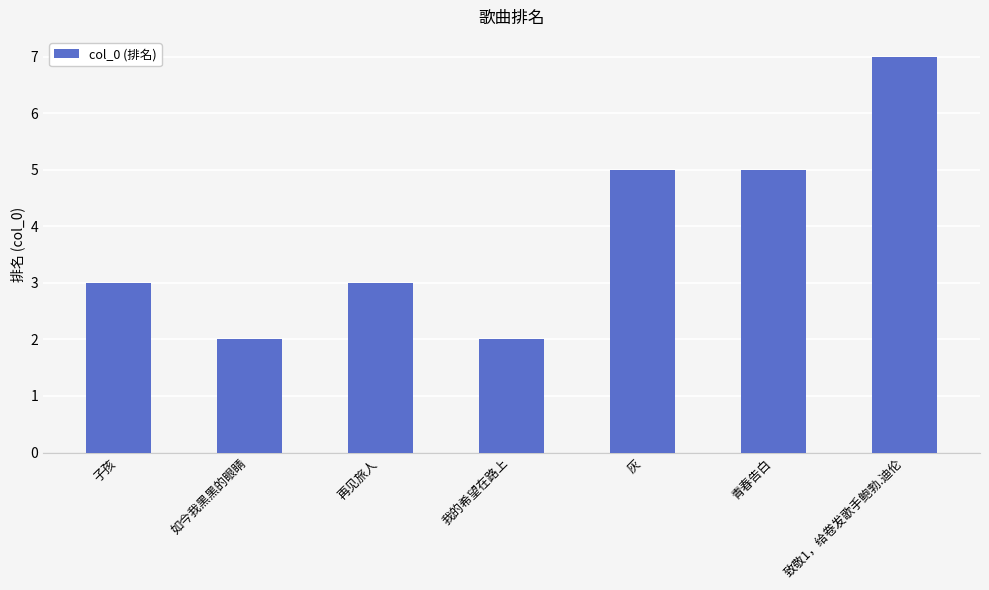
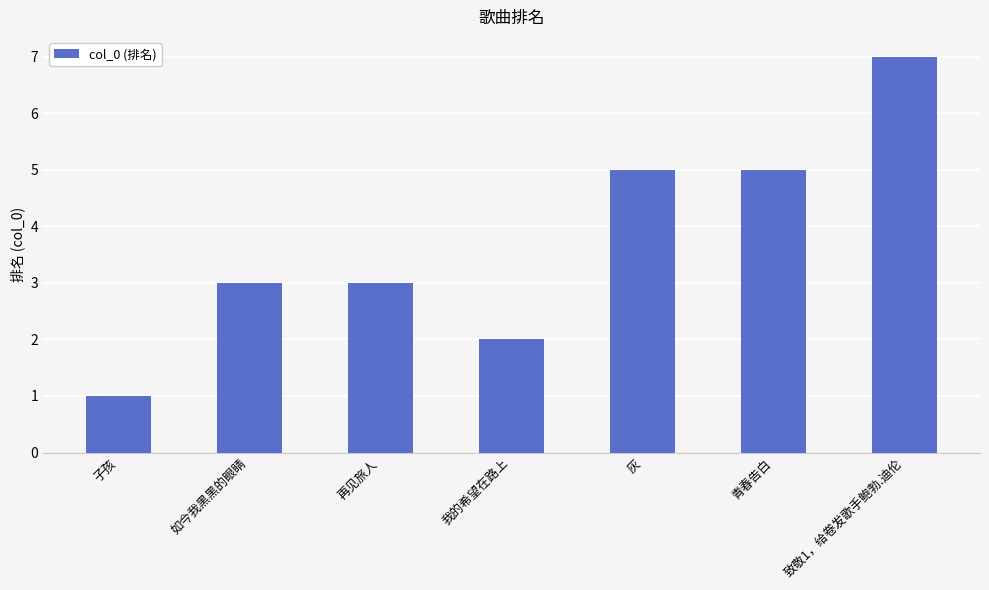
  {
-   "子孩": 3,
-   "如今我黑黑的眼睛": 2,
+   "子孩": 1,
+   "如今我黑黑的眼睛": 3,
    "再见旅人": 3,
    "我的希望在路上": 2,
    "灰": 5,
    "青春告白": 5,
    "致敬1，给卷发歌手鲍勃.迪伦": 7
  }
